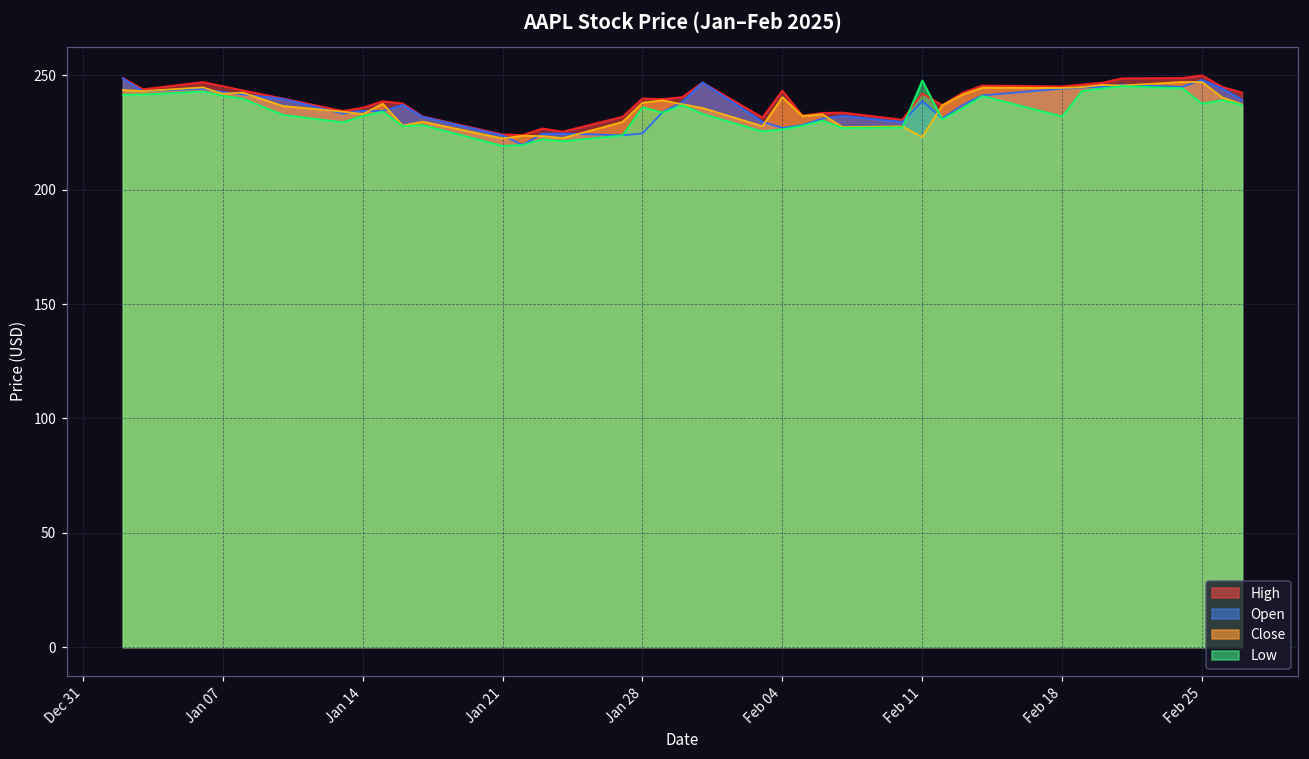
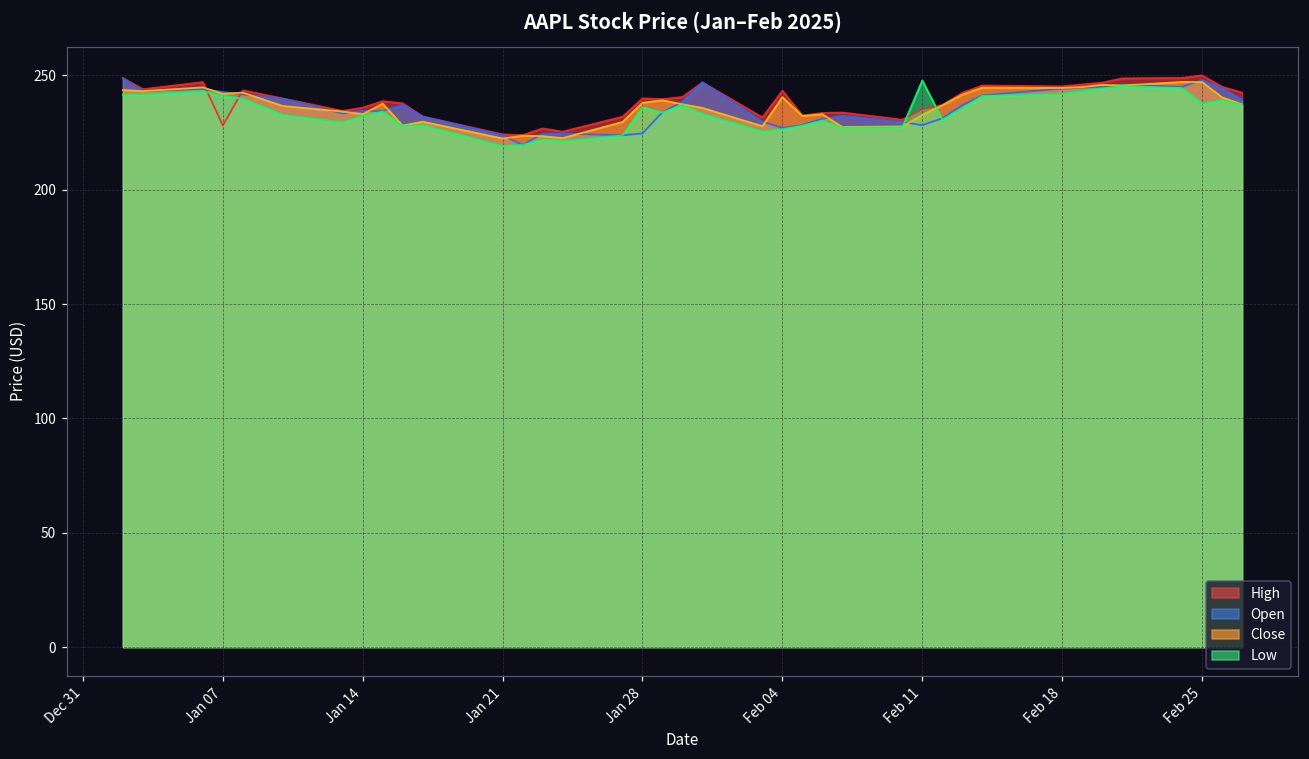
  {
    "High": {
-     "Jan 07": 245,
+     "Jan 07": 228,
      "Jan 14": 236,
      "Jan 28": 240,
      "Feb 04": 243,
-     "Feb 11": 242,
+     "Feb 11": 235,
      "Feb 25": 250
    },
    "Open": {
      "Jan 14": 234,
      "Jan 28": 225,
-     "Feb 11": 239
+     "Feb 11": 228
    },
    "Close": {
      "Jan 21": 222,
      "Jan 28": 238,
      "Feb 04": 240,
-     "Feb 11": 223
+     "Feb 11": 233
    },
    "Low": {
      "Jan 21": 219,
      "Jan 28": 236,
      "Feb 11": 248,
-     "Feb 18": 232,
+     "Feb 18": 242,
      "Feb 25": 238
    }
  }
